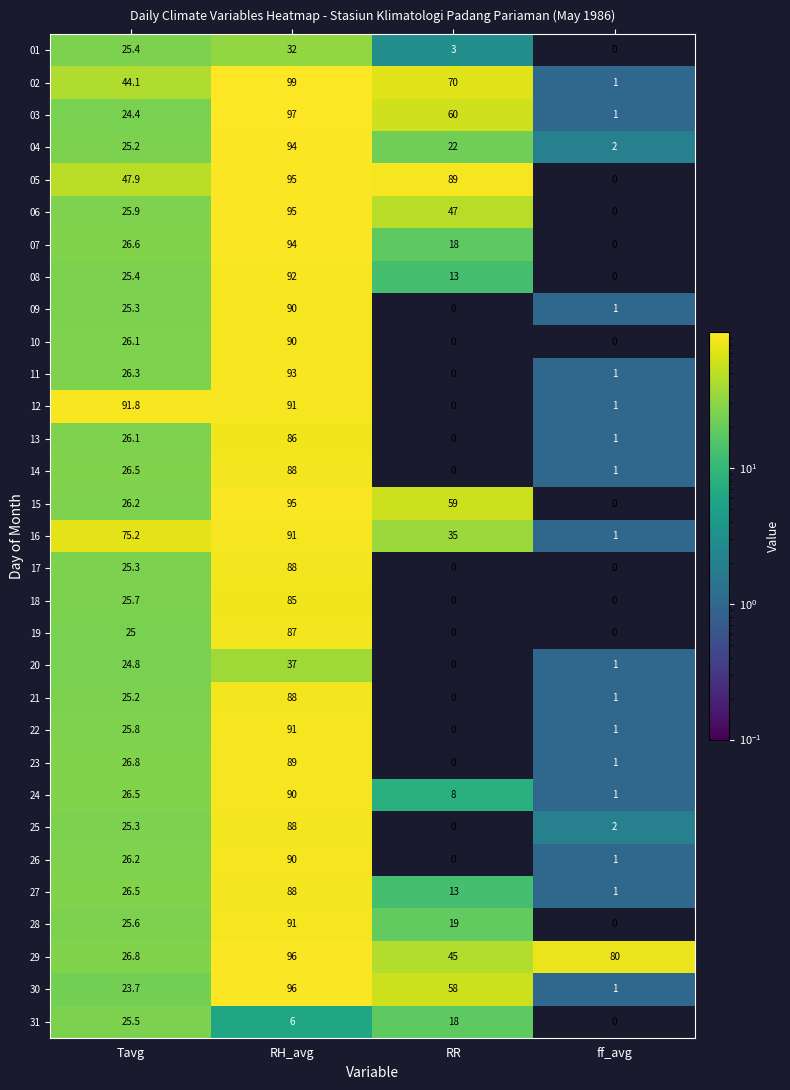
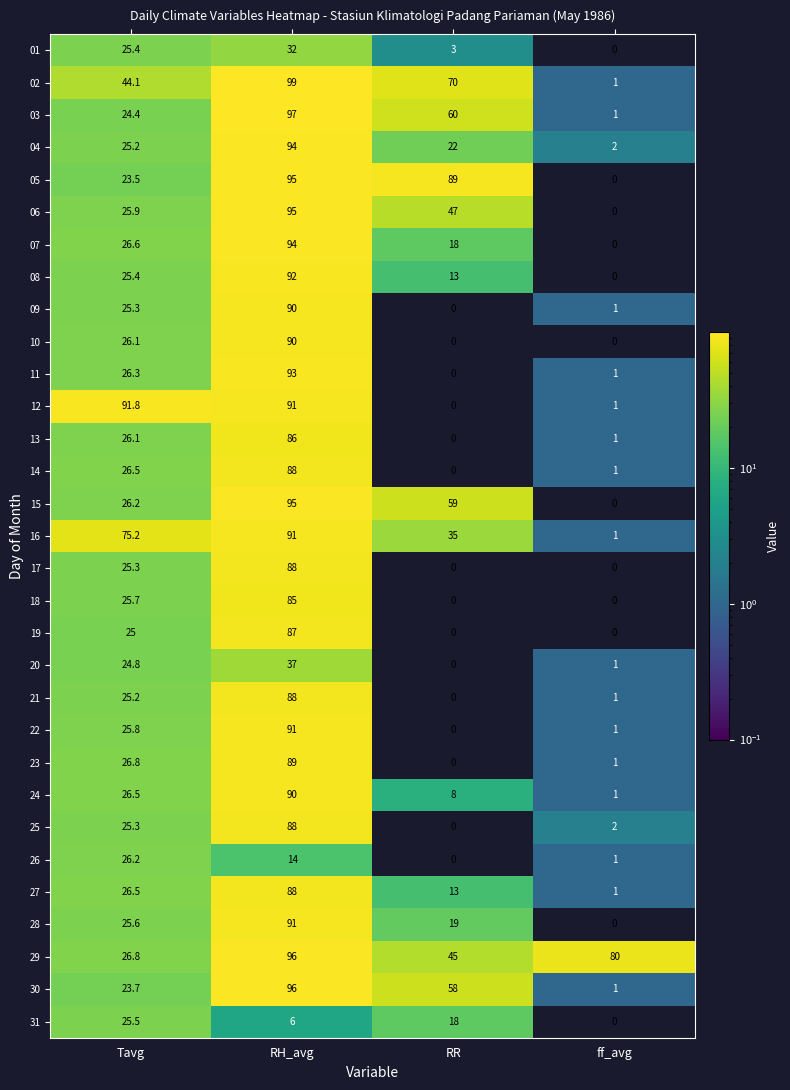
  {
    "01": {
      "Tavg": 25.4,
      "RH_avg": 32,
      "RR": 3
    },
    "02": {
      "Tavg": 44.1,
      "RH_avg": 99,
      "RR": 70,
      "ff_avg": 1
    },
    "03": {
      "Tavg": 24.4,
      "RH_avg": 97,
      "RR": 60,
      "ff_avg": 1
    },
    "04": {
      "Tavg": 25.2,
      "RH_avg": 94,
      "RR": 22,
      "ff_avg": 2
    },
    "05": {
-     "Tavg": 47.9,
+     "Tavg": 23.5,
      "RH_avg": 95,
      "RR": 89
    },
    "06": {
      "Tavg": 25.9,
      "RH_avg": 95,
      "RR": 47
    },
    "07": {
      "Tavg": 26.6,
      "RH_avg": 94,
      "RR": 18
    },
    "08": {
      "Tavg": 25.4,
      "RH_avg": 92,
      "RR": 13
    },
    "09": {
      "Tavg": 25.3,
      "RH_avg": 90,
      "ff_avg": 1
    },
    "10": {
      "Tavg": 26.1,
      "RH_avg": 90
    },
    "11": {
      "Tavg": 26.3,
      "RH_avg": 93,
      "ff_avg": 1
    },
    "12": {
      "Tavg": 91.8,
      "RH_avg": 91,
      "ff_avg": 1
    },
    "13": {
      "Tavg": 26.1,
      "RH_avg": 86,
      "ff_avg": 1
    },
    "14": {
      "Tavg": 26.5,
      "RH_avg": 88,
      "ff_avg": 1
    },
    "15": {
      "Tavg": 26.2,
      "RH_avg": 95,
      "RR": 59
    },
    "16": {
      "Tavg": 75.2,
      "RH_avg": 91,
      "RR": 35,
      "ff_avg": 1
    },
    "17": {
      "Tavg": 25.3,
      "RH_avg": 88
    },
    "18": {
      "Tavg": 25.7,
      "RH_avg": 85
    },
    "19": {
      "Tavg": 25,
      "RH_avg": 87
    },
    "20": {
      "Tavg": 24.8,
      "RH_avg": 37,
      "ff_avg": 1
    },
    "21": {
      "Tavg": 25.2,
      "RH_avg": 88,
      "ff_avg": 1
    },
    "22": {
      "Tavg": 25.8,
      "RH_avg": 91,
      "ff_avg": 1
    },
    "23": {
      "Tavg": 26.8,
      "RH_avg": 89,
      "ff_avg": 1
    },
    "24": {
      "Tavg": 26.5,
      "RH_avg": 90,
      "RR": 8,
      "ff_avg": 1
    },
    "25": {
      "Tavg": 25.3,
      "RH_avg": 88,
      "ff_avg": 2
    },
    "26": {
      "Tavg": 26.2,
-     "RH_avg": 90,
+     "RH_avg": 14,
      "ff_avg": 1
    },
    "27": {
      "Tavg": 26.5,
      "RH_avg": 88,
      "RR": 13,
      "ff_avg": 1
    },
    "28": {
      "Tavg": 25.6,
      "RH_avg": 91,
      "RR": 19
    },
    "29": {
      "Tavg": 26.8,
      "RH_avg": 96,
      "RR": 45,
      "ff_avg": 80
    },
    "30": {
      "Tavg": 23.7,
      "RH_avg": 96,
      "RR": 58,
      "ff_avg": 1
    },
    "31": {
      "Tavg": 25.5,
      "RH_avg": 6,
      "RR": 18
    }
  }
